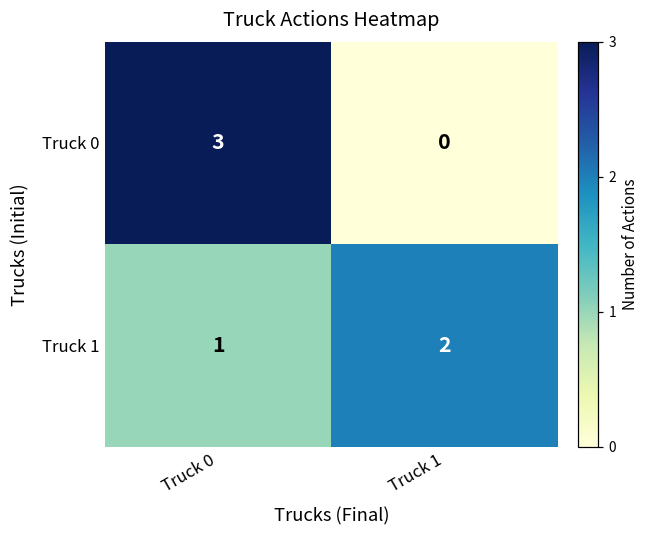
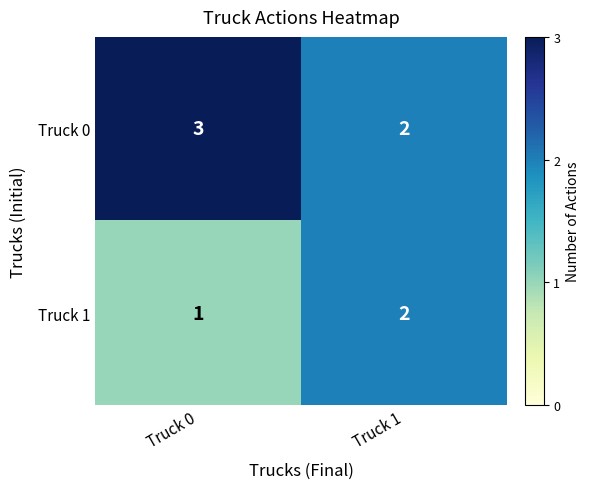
  {
    "Truck 0": {
      "Truck 0": 3,
-     "Truck 1": 0
+     "Truck 1": 2
    },
    "Truck 1": {
      "Truck 0": 1,
      "Truck 1": 2
    }
  }
